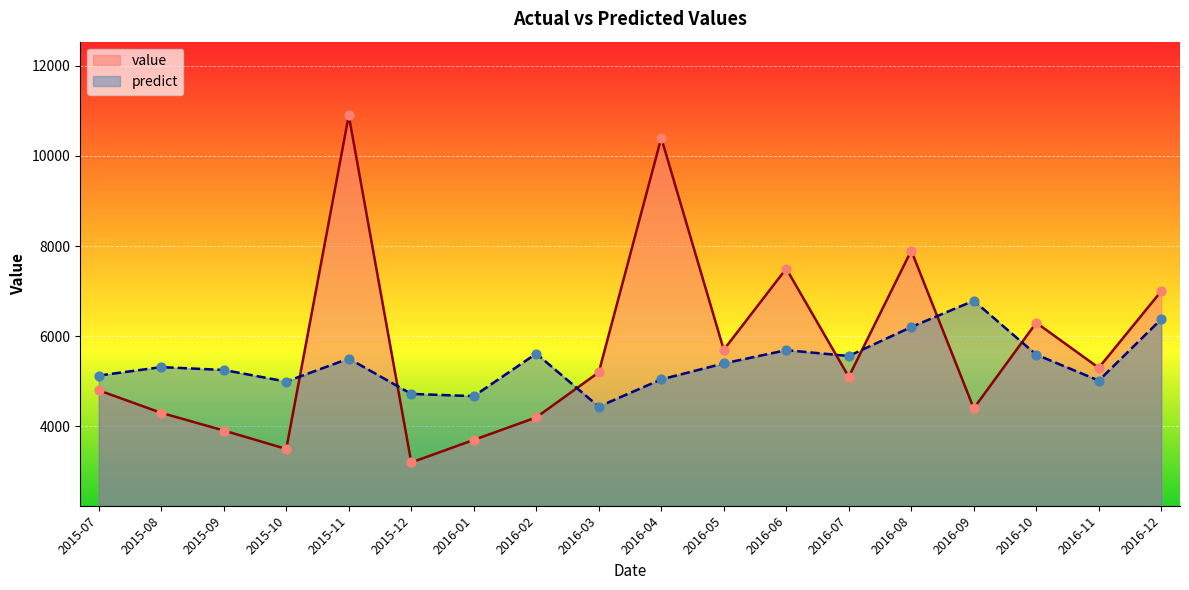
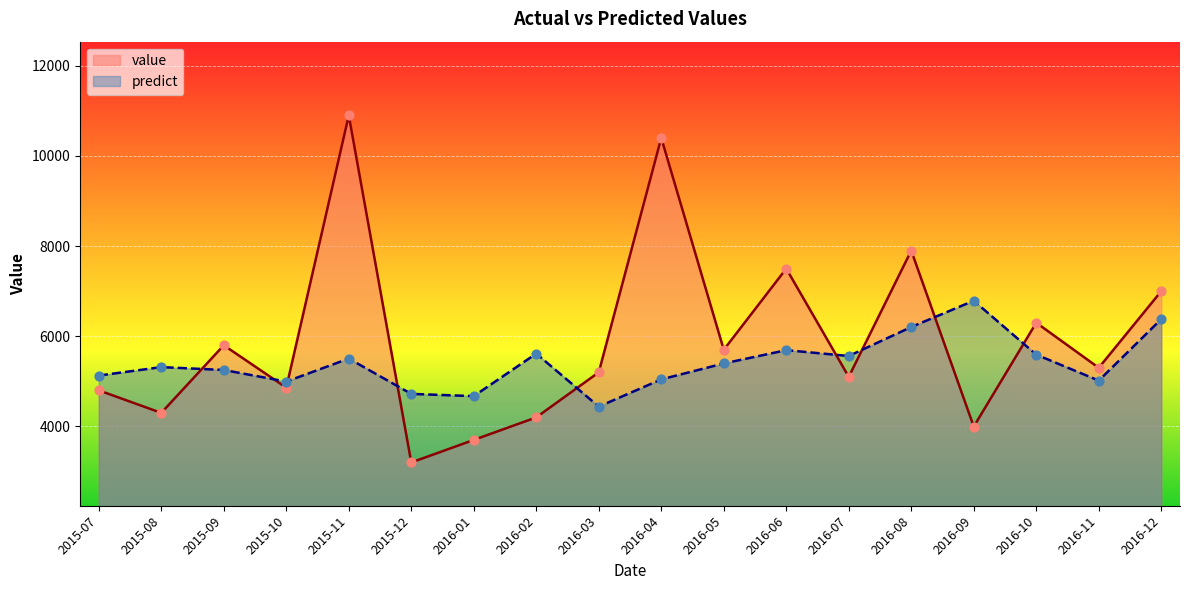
  {
    "value": {
      "2015-07": 4800,
      "2015-08": 4300,
-     "2015-09": 3900,
-     "2015-10": 3500,
+     "2015-09": 5800,
+     "2015-10": 4900,
      "2015-11": 10900,
      "2015-12": 3200,
      "2016-01": 3700,
      "2016-02": 4200,
      "2016-03": 5200,
      "2016-04": 10400,
      "2016-05": 5700,
      "2016-06": 7500,
      "2016-07": 5100,
      "2016-08": 7900,
-     "2016-09": 4400,
+     "2016-09": 4000,
      "2016-10": 6300,
      "2016-11": 5300,
      "2016-12": 7000
    },
    "predict": {
      "2015-07": 5100,
      "2015-08": 5300,
      "2015-09": 5300,
      "2015-10": 5000,
      "2015-11": 5500,
      "2015-12": 4700,
      "2016-01": 4700,
      "2016-02": 5600,
      "2016-03": 4400,
      "2016-04": 5000,
      "2016-05": 5400,
      "2016-06": 5700,
      "2016-07": 5600,
      "2016-08": 6200,
      "2016-09": 6800,
      "2016-10": 5600,
      "2016-11": 5000,
      "2016-12": 6400
    }
  }
